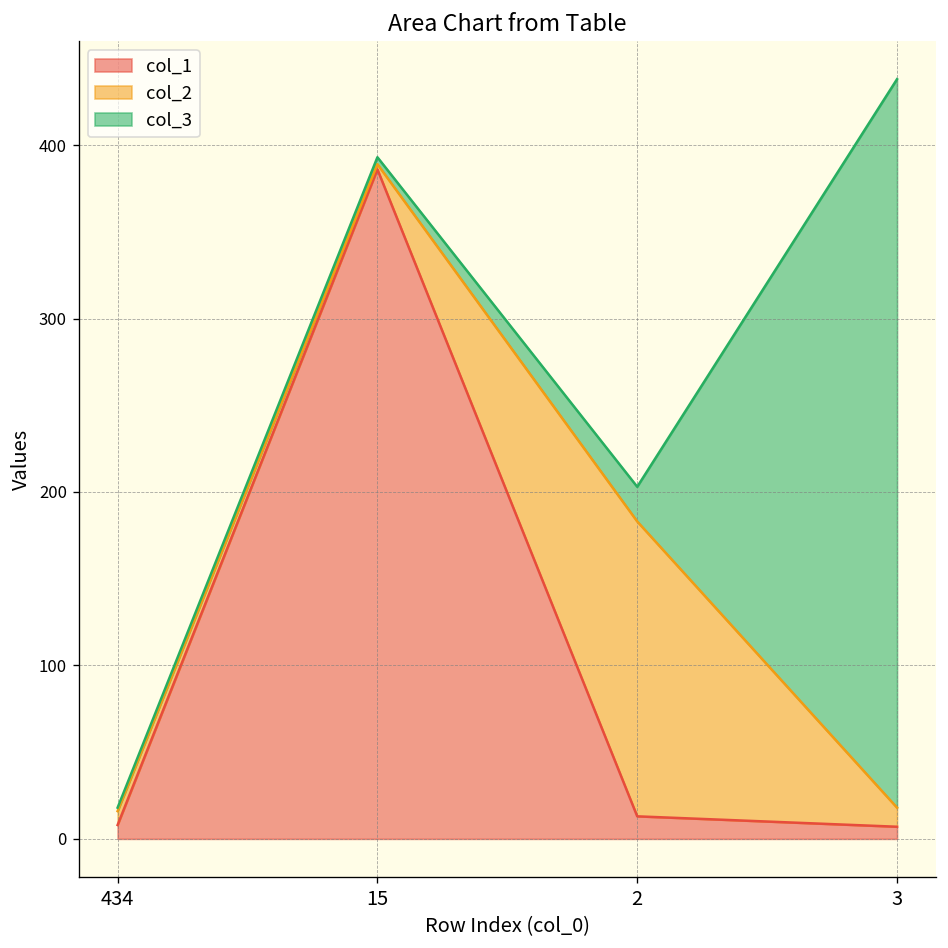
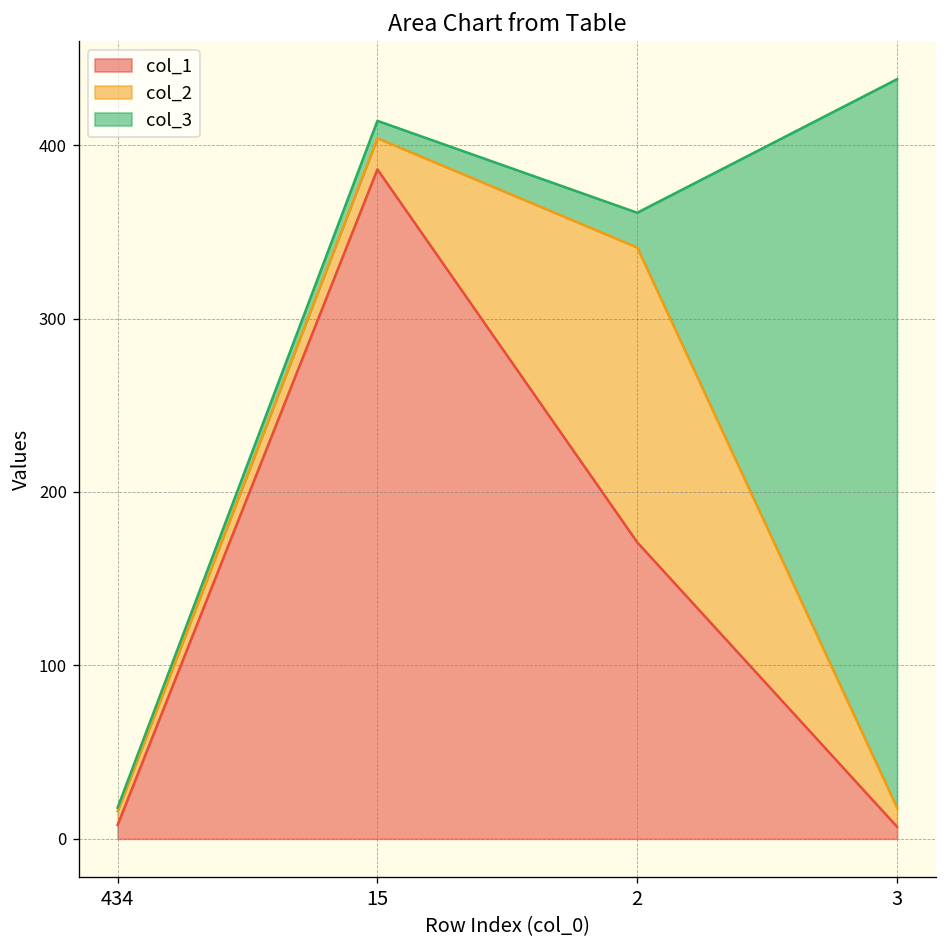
  {
    "col_1": {
      "434": 8,
      "15": 386,
-     "2": 13,
+     "2": 171,
      "3": 7
    },
    "col_2": {
      "434": 8,
-     "15": 3,
+     "15": 18,
      "2": 170,
      "3": 11
    },
    "col_3": {
      "434": 2,
-     "15": 4,
+     "15": 10,
      "2": 20,
      "3": 420
    }
  }
